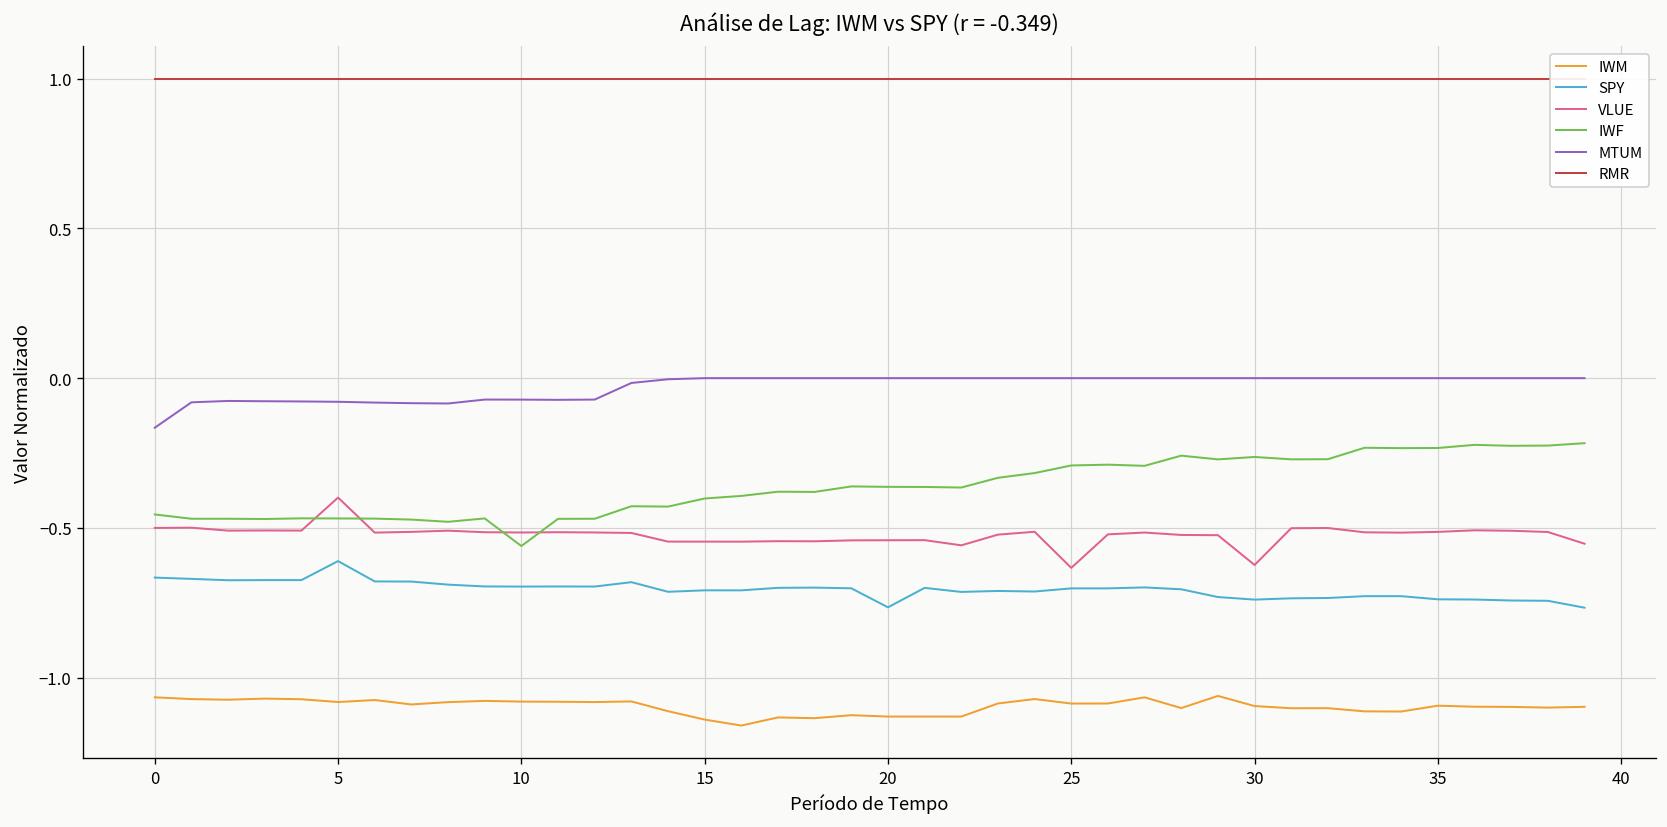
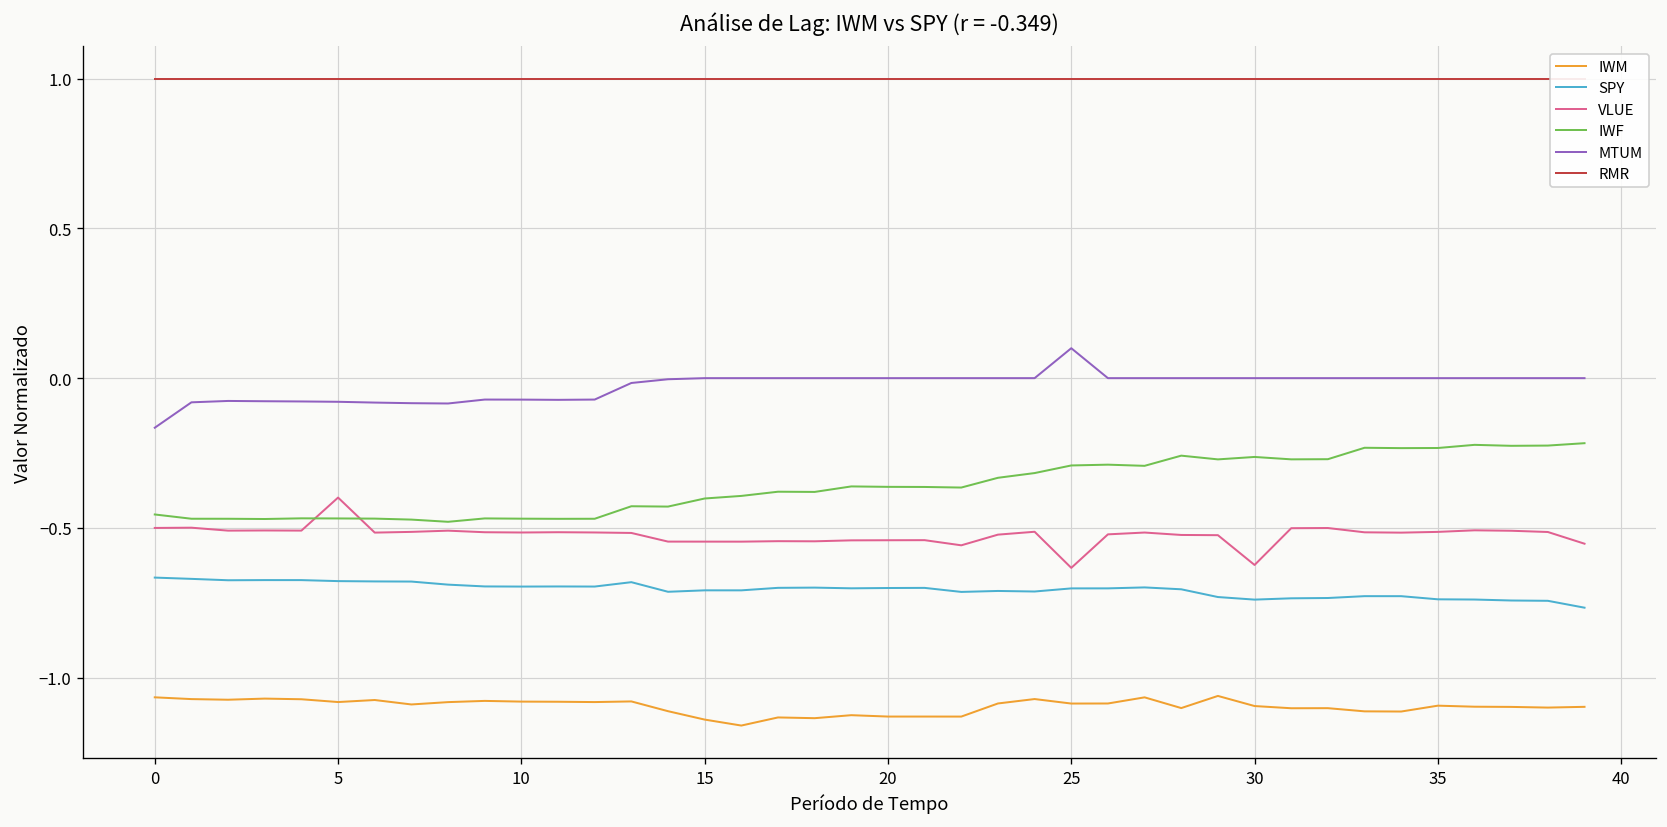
  {
    "IWM": {
      "0": -1.07,
      "5": -1.08,
      "10": -1.08,
      "15": -1.14,
      "20": -1.13,
      "25": -1.09,
      "30": -1.10,
      "35": -1.09
    },
    "SPY": {
      "0": -0.67,
-     "5": -0.61,
+     "5": -0.68,
      "10": -0.70,
      "15": -0.71,
-     "20": -0.77,
+     "20": -0.70,
      "25": -0.70,
      "30": -0.74,
      "35": -0.74
    },
    "VLUE": {
      "0": -0.50,
      "5": -0.40,
      "10": -0.52,
      "15": -0.55,
      "20": -0.54,
      "25": -0.63,
      "30": -0.62,
      "35": -0.51
    },
    "IWF": {
      "0": -0.46,
      "5": -0.47,
-     "10": -0.56,
+     "10": -0.47,
      "15": -0.40,
      "20": -0.36,
      "25": -0.29,
      "30": -0.26,
      "35": -0.23
    },
    "MTUM": {
      "0": -0.17,
      "5": -0.08,
      "10": -0.07,
      "15": 0.0,
      "20": 0.0,
-     "25": 0.0,
+     "25": 0.1,
      "30": 0.0,
      "35": 0.0
    },
    "RMR": {
      "0": 1.00,
      "5": 1.00,
      "10": 1.00,
      "15": 1.00,
      "20": 1.00,
      "25": 1.00,
      "30": 1.00,
      "35": 1.00
    }
  }
